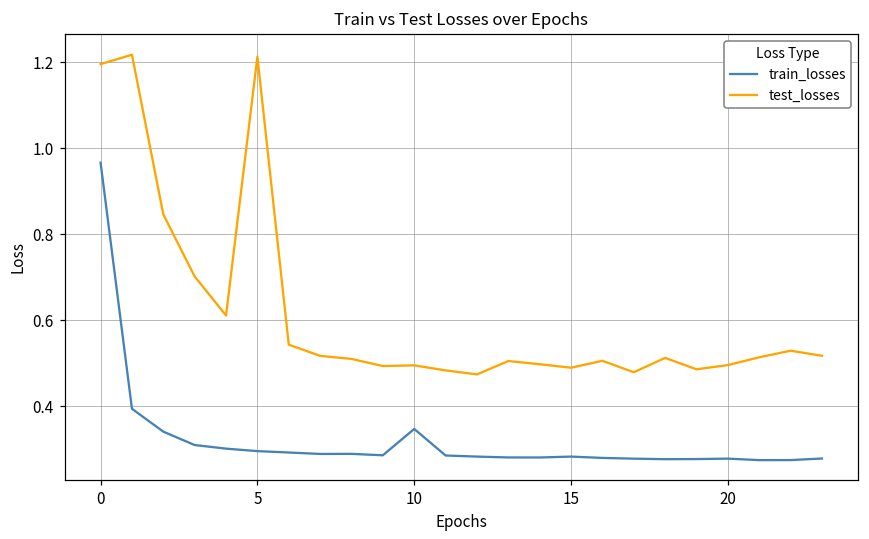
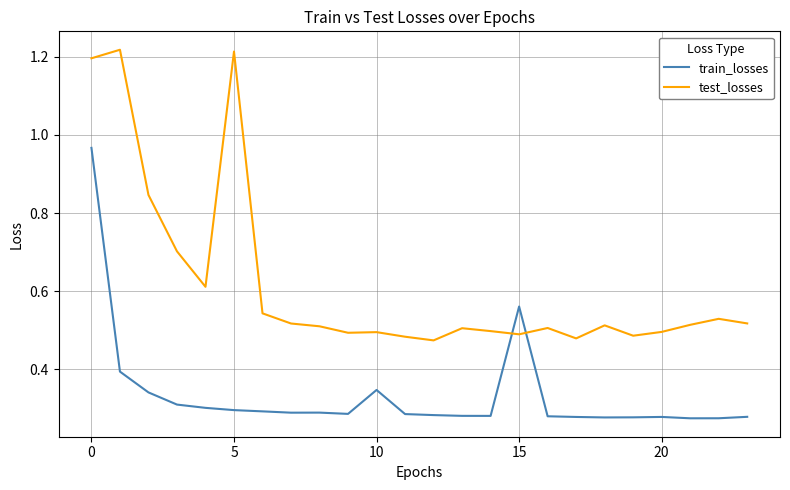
  {
    "train_losses": {
      "0": 0.97,
      "5": 0.30,
      "10": 0.35,
-     "15": 0.28,
+     "15": 0.56,
      "20": 0.28
    },
    "test_losses": {
      "0": 1.20,
      "5": 1.21,
      "10": 0.50,
      "15": 0.49,
      "20": 0.50
    }
  }
